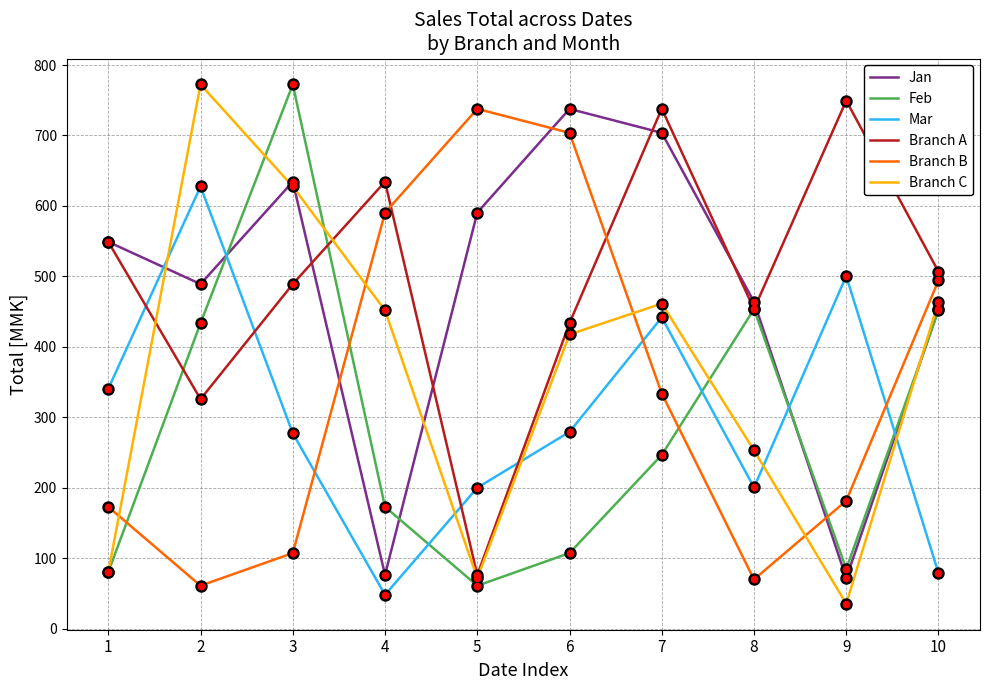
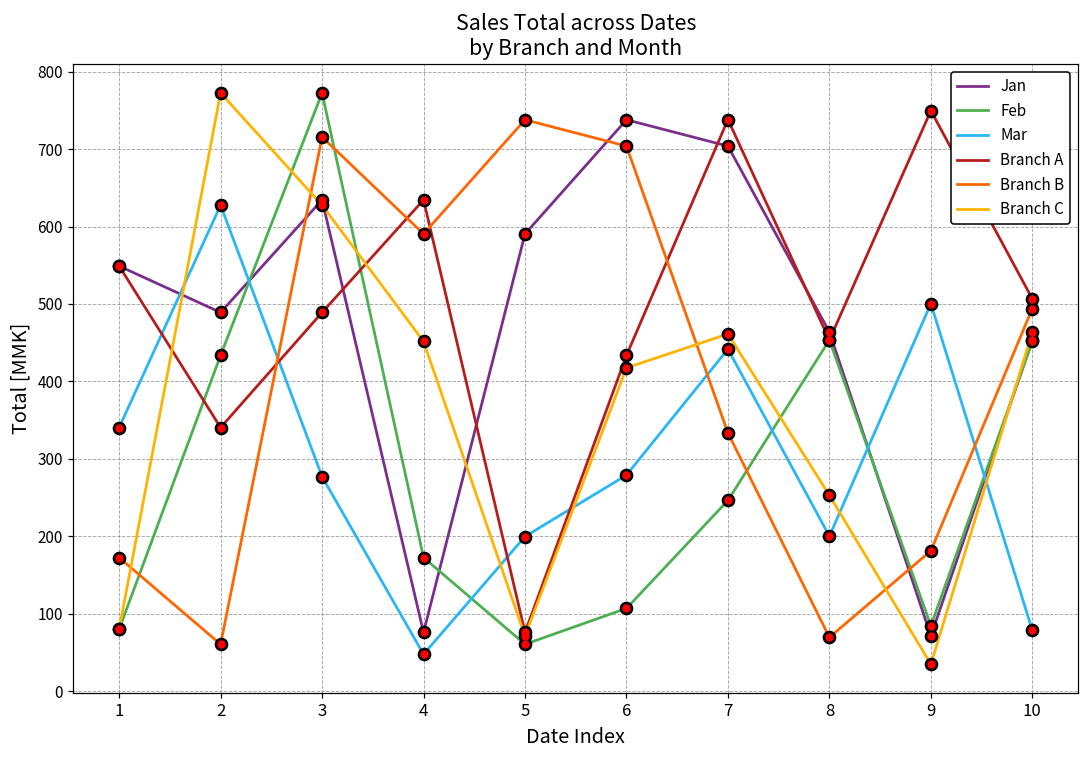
  {
    "Jan": {
      "2": 490,
      "3": 630,
      "4": 80,
      "5": 590,
      "6": 740,
      "7": 700,
      "8": 460,
      "9": 70
    },
    "Feb": {
      "2": 430,
      "3": 770,
      "4": 170,
      "5": 60,
      "6": 110,
      "7": 250,
      "9": 80
    },
    "Mar": {
      "1": 340,
      "2": 630,
      "3": 280,
      "4": 50,
      "5": 200,
      "6": 280,
      "7": 440,
      "8": 200,
      "9": 500,
      "10": 80
    },
    "Branch A": {
-     "2": 330,
+     "2": 340,
      "3": 490,
      "4": 630,
      "5": 80,
      "6": 430,
      "7": 740,
      "9": 750,
      "10": 510
    },
    "Branch B": {
      "1": 170,
      "2": 60,
-     "3": 110,
+     "3": 720,
      "4": 590,
      "5": 740,
      "6": 700,
      "7": 330,
      "8": 70,
      "9": 180,
      "10": 490
    },
    "Branch C": {
      "2": 770,
      "3": 630,
      "4": 450,
      "5": 70,
      "6": 420,
      "7": 460,
      "8": 250,
      "9": 40,
      "10": 460
    }
  }
